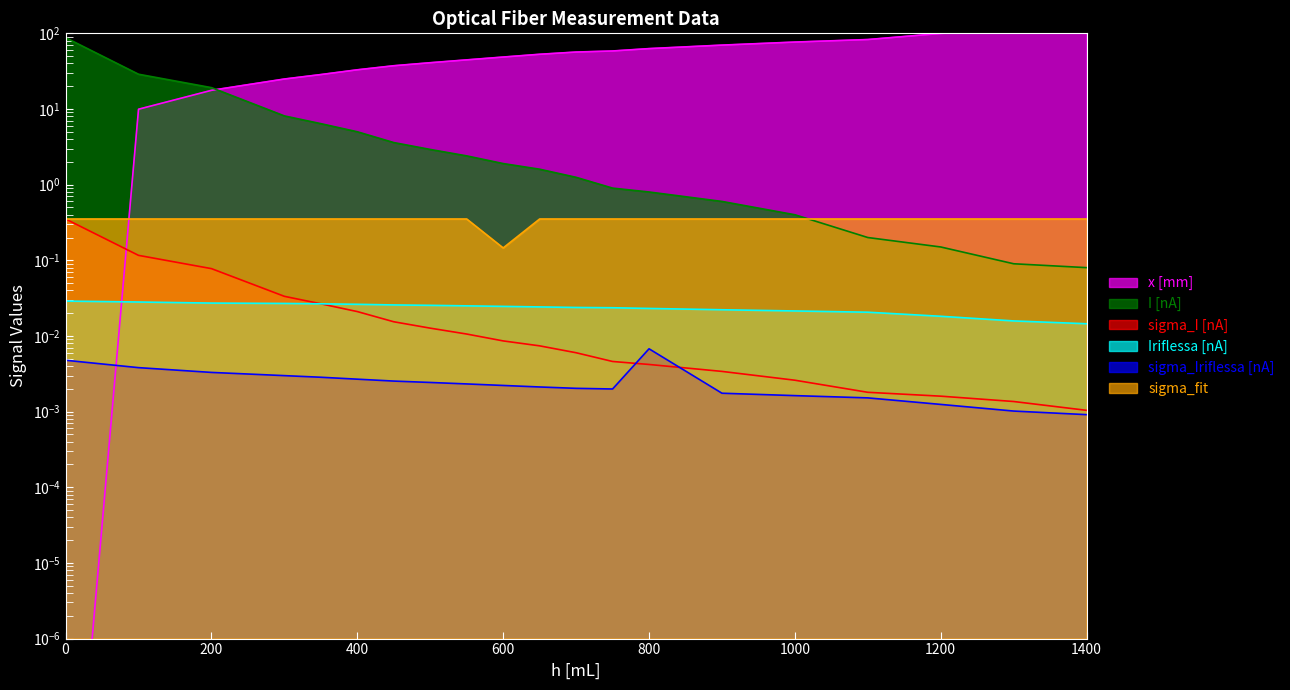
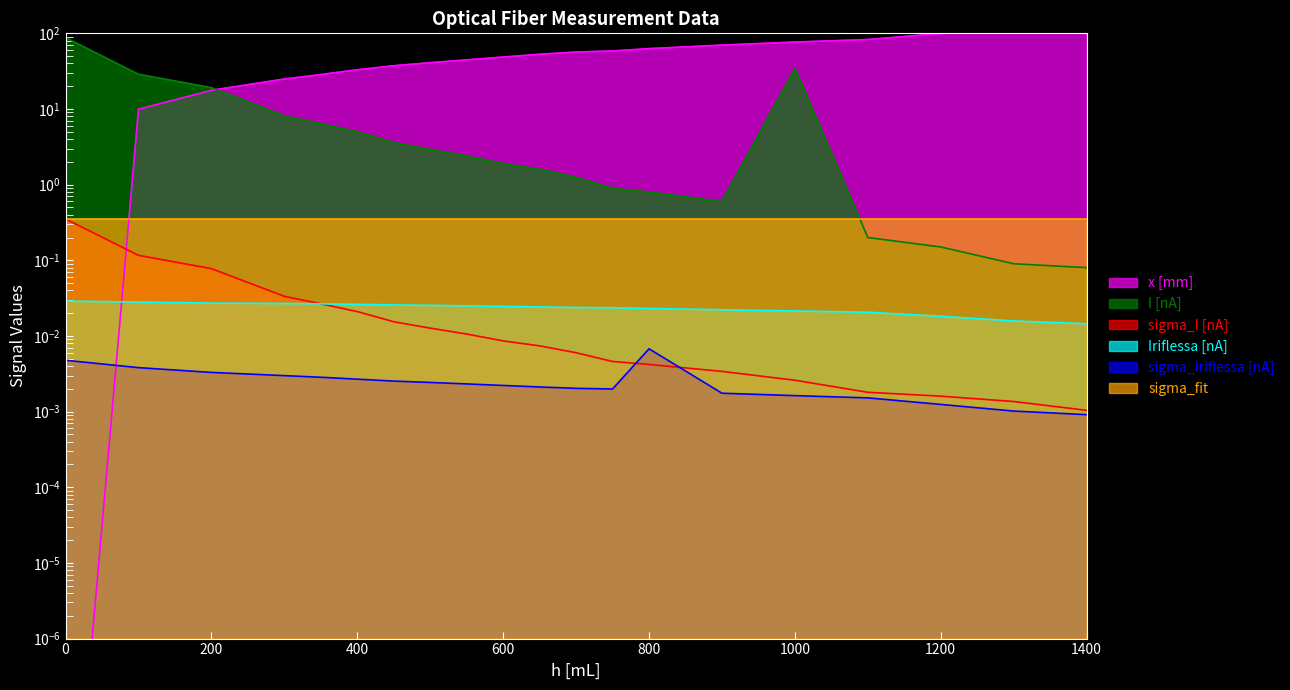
  {
    "I [nA]": {
      "0": 90,
      "200": 19,
      "400": 5,
      "600": 1.9,
      "800": 0.8,
-     "1000": 0.4,
+     "1000": 30,
      "1200": 0.15,
      "1400": 0.08
    },
    "sigma_I [nA]": {
      "200": 0.08,
      "400": 0.02,
      "600": 0.009,
      "800": 0.004,
      "1000": 0.0026,
      "1200": 0.0016,
      "1400": 0.0010
    },
    "Iriflessa [nA]": {
      "0": 0.03,
      "200": 0.027,
      "400": 0.026,
      "600": 0.025,
      "800": 0.023,
      "1000": 0.02,
      "1200": 0.018,
      "1400": 0.015
    },
    "sigma_Iriflessa [nA]": {
      "0": 0.005,
      "200": 0.003,
      "400": 0.0027,
      "600": 0.0022,
      "800": 0.007,
      "1000": 0.0016,
      "1200": 0.0012,
      "1400": 0.0009
    },
    "sigma_fit": {
      "200": 0.4,
      "400": 0.4,
-     "600": 0.15,
+     "600": 0.4,
      "800": 0.4,
      "1000": 0.4,
      "1200": 0.4,
      "1400": 0.4
    }
  }
